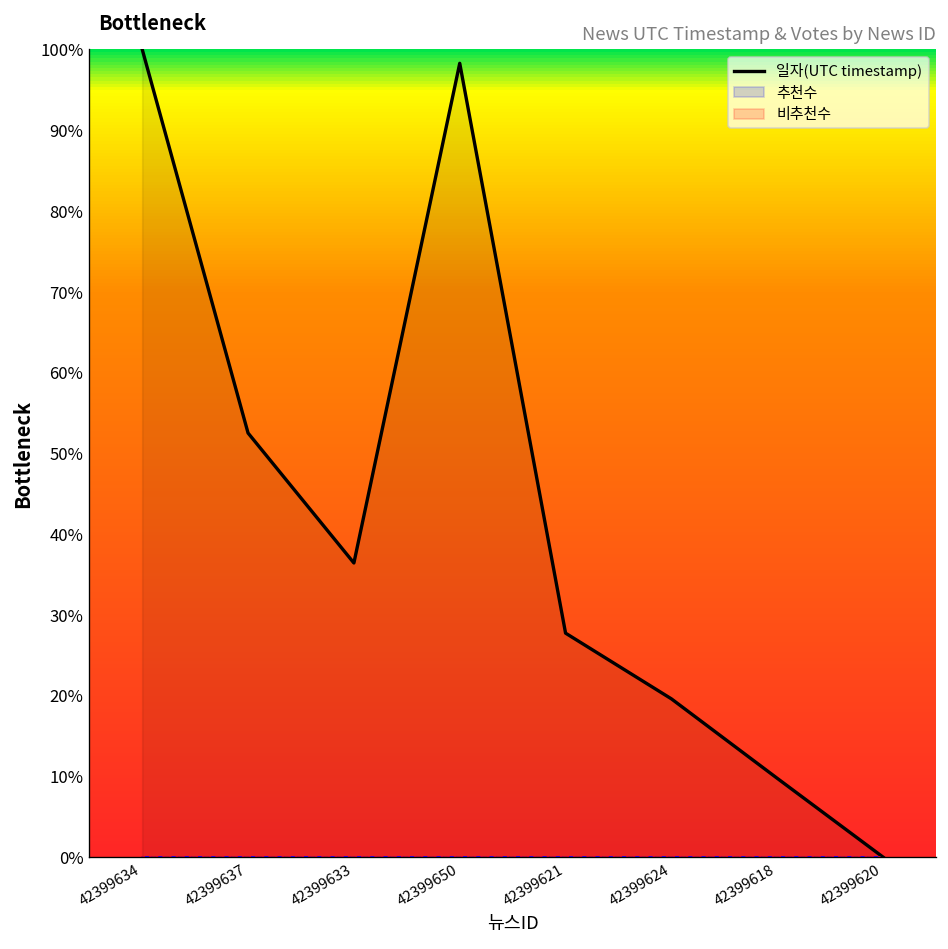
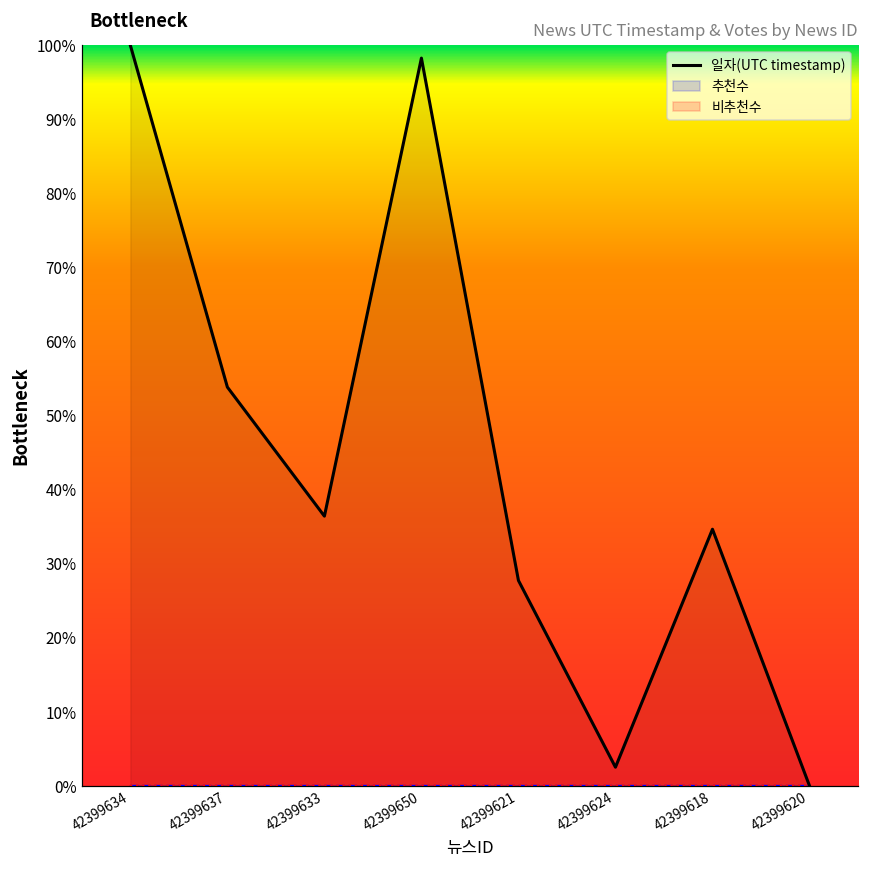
  {
    "일자(UTC timestamp)": {
      "42399634": "100%",
-     "42399637": "53%",
+     "42399637": "54%",
      "42399633": "36%",
      "42399650": "98%",
      "42399621": "28%",
-     "42399624": "20%",
-     "42399618": "10%"
+     "42399624": "3%",
+     "42399618": "35%"
    },
    "비추천수": {
      "42399634": "0%",
      "42399637": "0%",
      "42399633": "0%",
      "42399650": "0%",
      "42399621": "0%",
      "42399624": "0%",
      "42399618": "0%"
    }
  }
